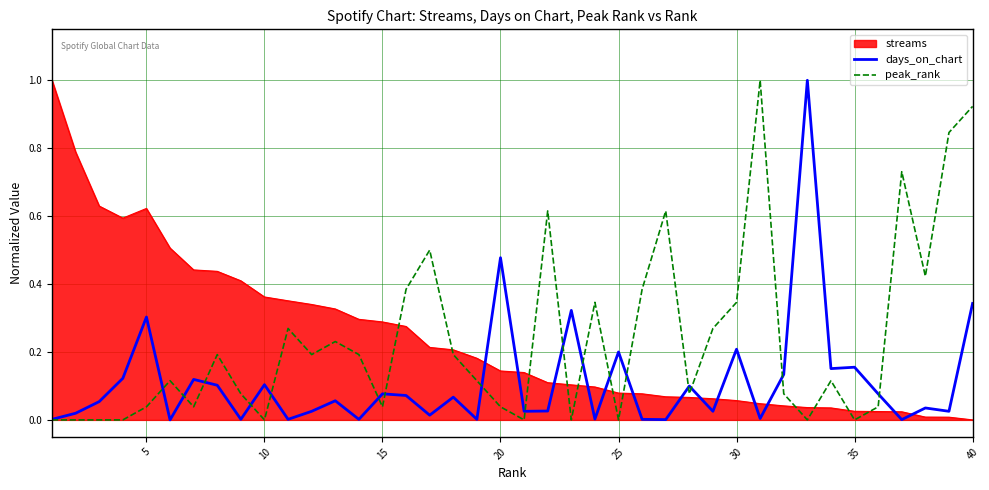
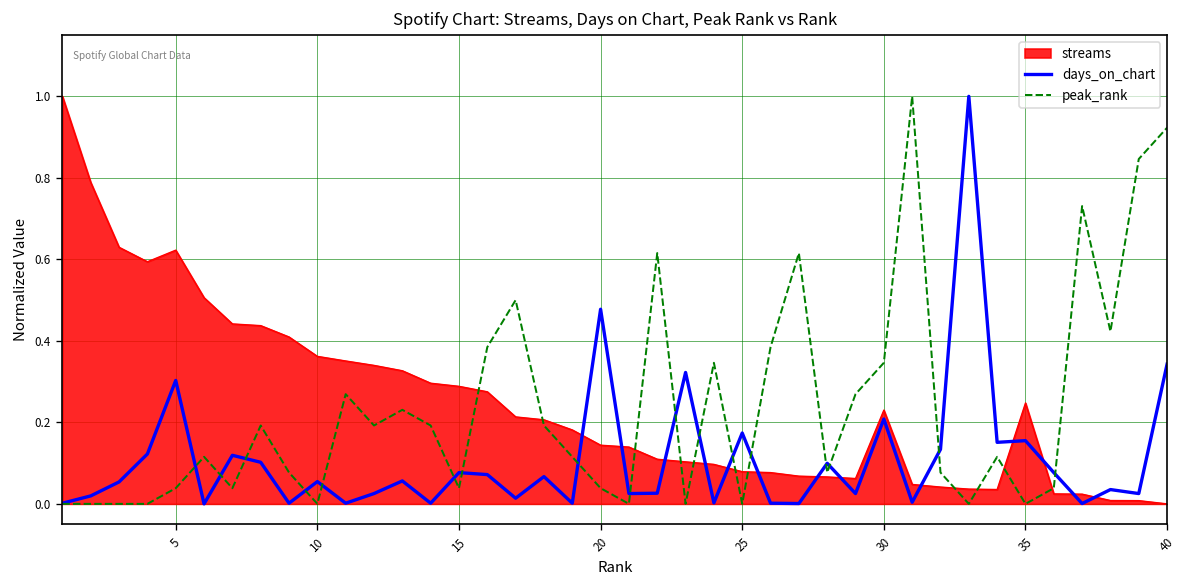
  {
    "streams": {
      "5": 0.62,
      "10": 0.36,
      "15": 0.29,
      "20": 0.14,
      "25": 0.08,
-     "30": 0.06,
-     "35": 0.03,
+     "30": 0.23,
+     "35": 0.25,
      "40": 0.00
    },
    "days_on_chart": {
      "5": 0.30,
-     "10": 0.10,
+     "10": 0.05,
      "15": 0.08,
      "20": 0.48,
-     "25": 0.20,
+     "25": 0.17,
      "30": 0.21,
      "35": 0.16,
      "40": 0.34
    },
    "peak_rank": {
      "5": 0.04,
      "10": 0.00,
      "15": 0.04,
      "20": 0.04,
      "25": 0.00,
      "30": 0.35,
      "35": 0.00,
      "40": 0.92
    }
  }
